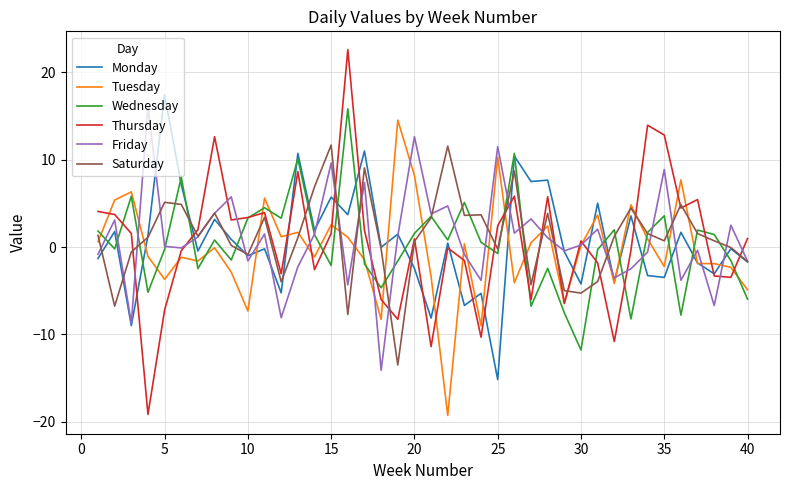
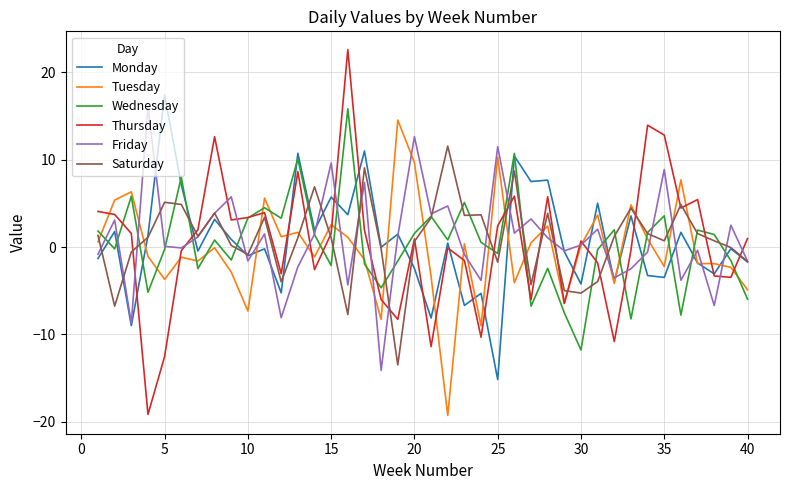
  {
    "Monday": {
      "15": 6,
      "20": -2,
      "25": -15,
      "30": -4,
      "35": -3
    },
    "Tuesday": {
      "5": -4,
      "10": -7,
      "15": 3,
-     "20": 8,
+     "20": 10,
      "25": 10,
      "35": -2,
      "40": -5
    },
    "Wednesday": {
      "5": 0,
      "15": -2,
      "20": 2,
      "25": -1,
      "30": -12,
      "35": 4,
      "40": -6
    },
    "Thursday": {
-     "5": -7,
+     "5": -13,
      "15": 2,
      "25": 2,
      "30": 1,
      "35": 13,
      "40": 1
    },
    "Friday": {
      "5": 0,
      "10": -2,
      "15": 10,
      "20": 13,
      "25": 11,
      "35": 9
    },
    "Saturday": {
      "5": 5,
-     "15": 12,
-     "25": 0,
+     "15": 1,
+     "25": -2,
      "30": -5,
      "35": 1
    }
  }
